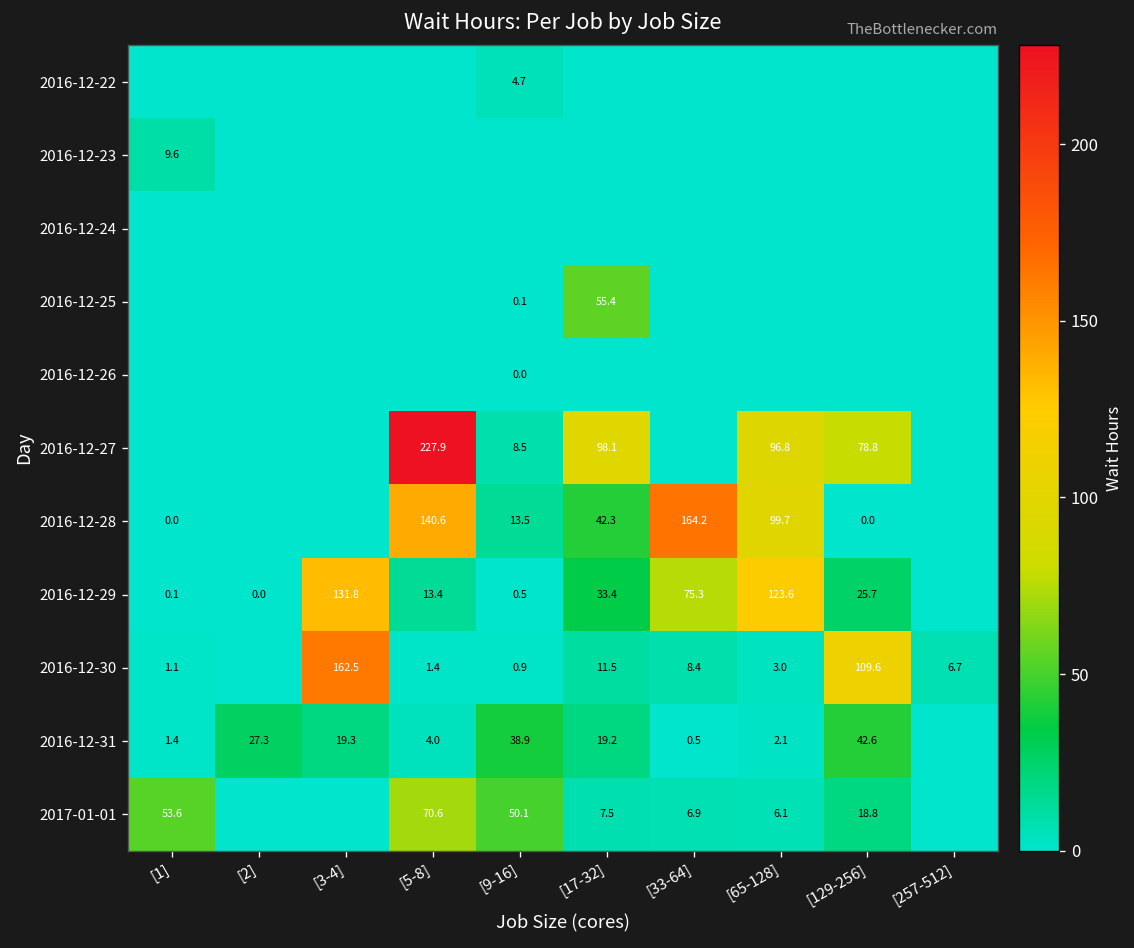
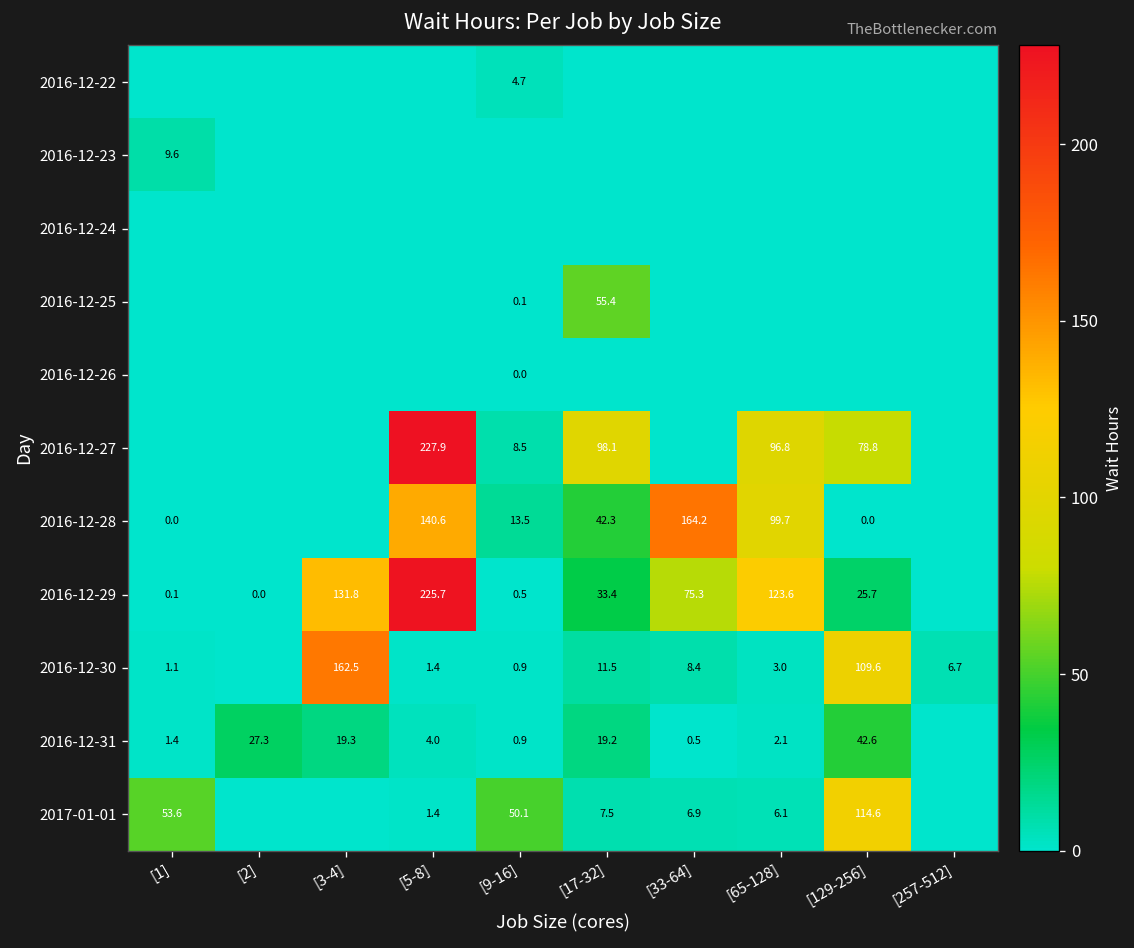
  {
    "2016-12-22": {
      "[9-16]": 4.7
    },
    "2016-12-23": {
      "[1]": 9.6
    },
    "2016-12-25": {
      "[9-16]": 0.1,
      "[17-32]": 55.4
    },
    "2016-12-26": {
      "[9-16]": 0.0
    },
    "2016-12-27": {
      "[5-8]": 227.9,
      "[9-16]": 8.5,
      "[17-32]": 98.1,
      "[65-128]": 96.8,
      "[129-256]": 78.8
    },
    "2016-12-28": {
      "[1]": 0.0,
      "[5-8]": 140.6,
      "[9-16]": 13.5,
      "[17-32]": 42.3,
      "[33-64]": 164.2,
      "[65-128]": 99.7,
      "[129-256]": 0.0
    },
    "2016-12-29": {
      "[1]": 0.1,
      "[2]": 0.0,
      "[3-4]": 131.8,
-     "[5-8]": 13.4,
+     "[5-8]": 225.7,
      "[9-16]": 0.5,
      "[17-32]": 33.4,
      "[33-64]": 75.3,
      "[65-128]": 123.6,
      "[129-256]": 25.7
    },
    "2016-12-30": {
      "[1]": 1.1,
      "[3-4]": 162.5,
      "[5-8]": 1.4,
      "[9-16]": 0.9,
      "[17-32]": 11.5,
      "[33-64]": 8.4,
      "[65-128]": 3.0,
      "[129-256]": 109.6,
      "[257-512]": 6.7
    },
    "2016-12-31": {
      "[1]": 1.4,
      "[2]": 27.3,
      "[3-4]": 19.3,
      "[5-8]": 4.0,
-     "[9-16]": 38.9,
+     "[9-16]": 0.9,
      "[17-32]": 19.2,
      "[33-64]": 0.5,
      "[65-128]": 2.1,
      "[129-256]": 42.6
    },
    "2017-01-01": {
      "[1]": 53.6,
-     "[5-8]": 70.6,
+     "[5-8]": 1.4,
      "[9-16]": 50.1,
      "[17-32]": 7.5,
      "[33-64]": 6.9,
      "[65-128]": 6.1,
-     "[129-256]": 18.8
+     "[129-256]": 114.6
    }
  }
